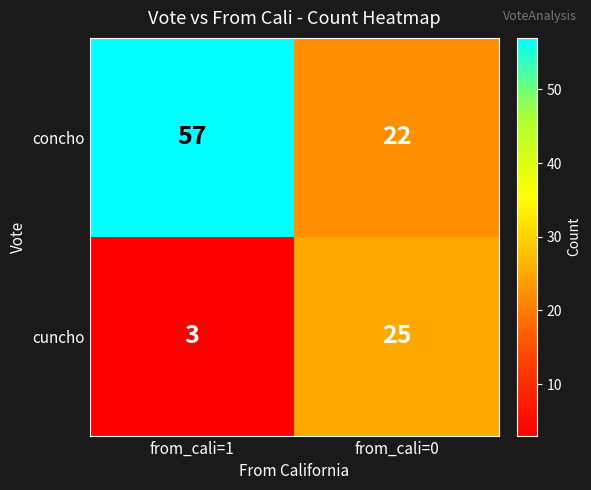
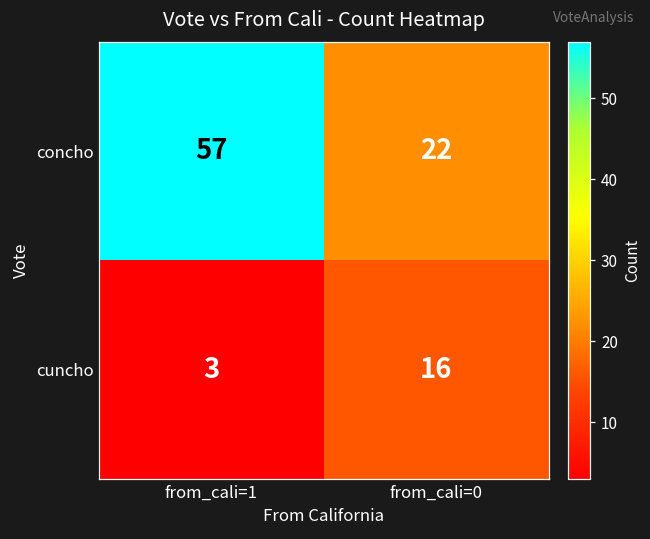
  {
    "concho": {
      "from_cali=1": 57,
      "from_cali=0": 22
    },
    "cuncho": {
      "from_cali=1": 3,
-     "from_cali=0": 25
+     "from_cali=0": 16
    }
  }
